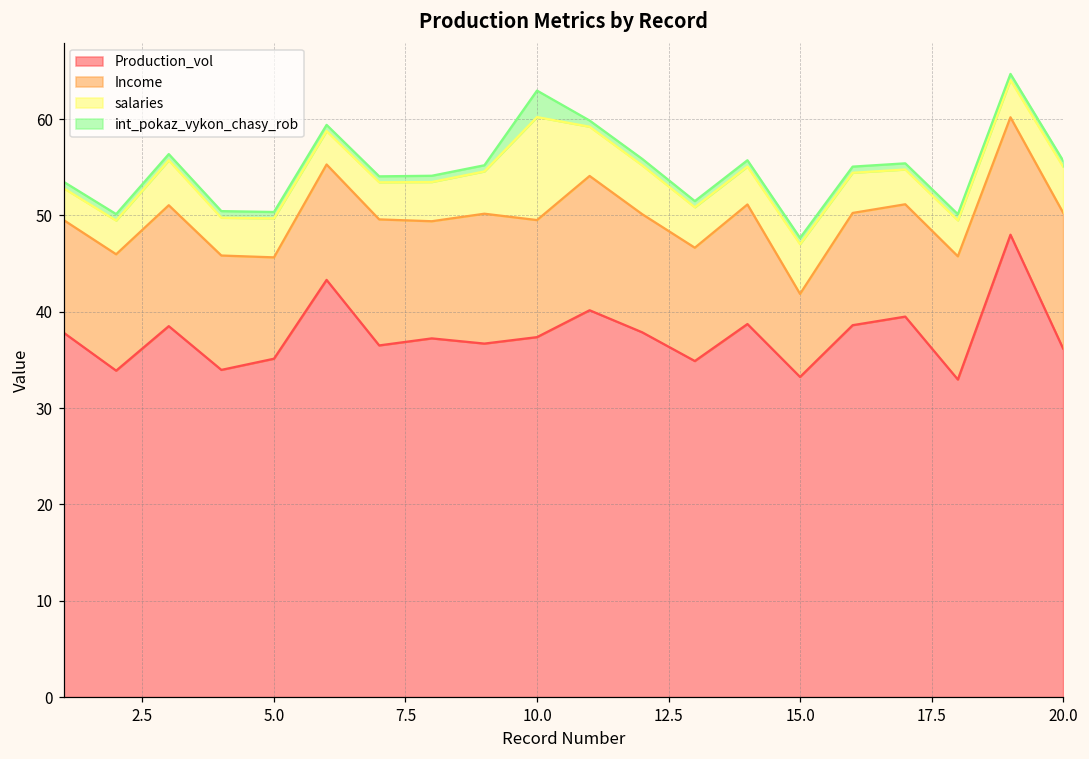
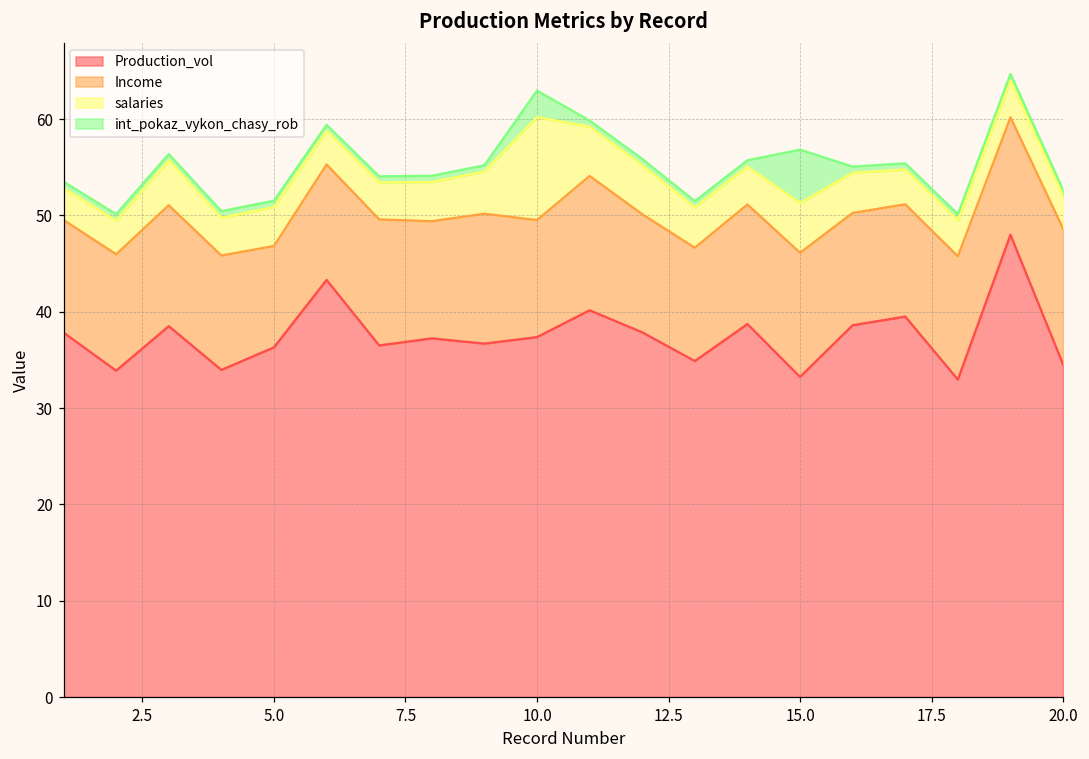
  {
    "Production_vol": {
-     "5.0": 35,
+     "5.0": 36,
      "10.0": 37,
      "15.0": 33,
-     "20.0": 36
+     "20.0": 35
    },
    "Income": {
      "5.0": 11,
      "10.0": 12,
-     "15.0": 9,
+     "15.0": 13,
      "20.0": 14
    },
    "salaries": {
      "5.0": 4,
      "10.0": 11,
      "15.0": 5,
-     "20.0": 5
+     "20.0": 3
    },
    "int_pokaz_vykon_chasy_rob": {
      "5.0": 1,
      "10.0": 3,
-     "15.0": 1,
+     "15.0": 6,
      "20.0": 1
    }
  }
